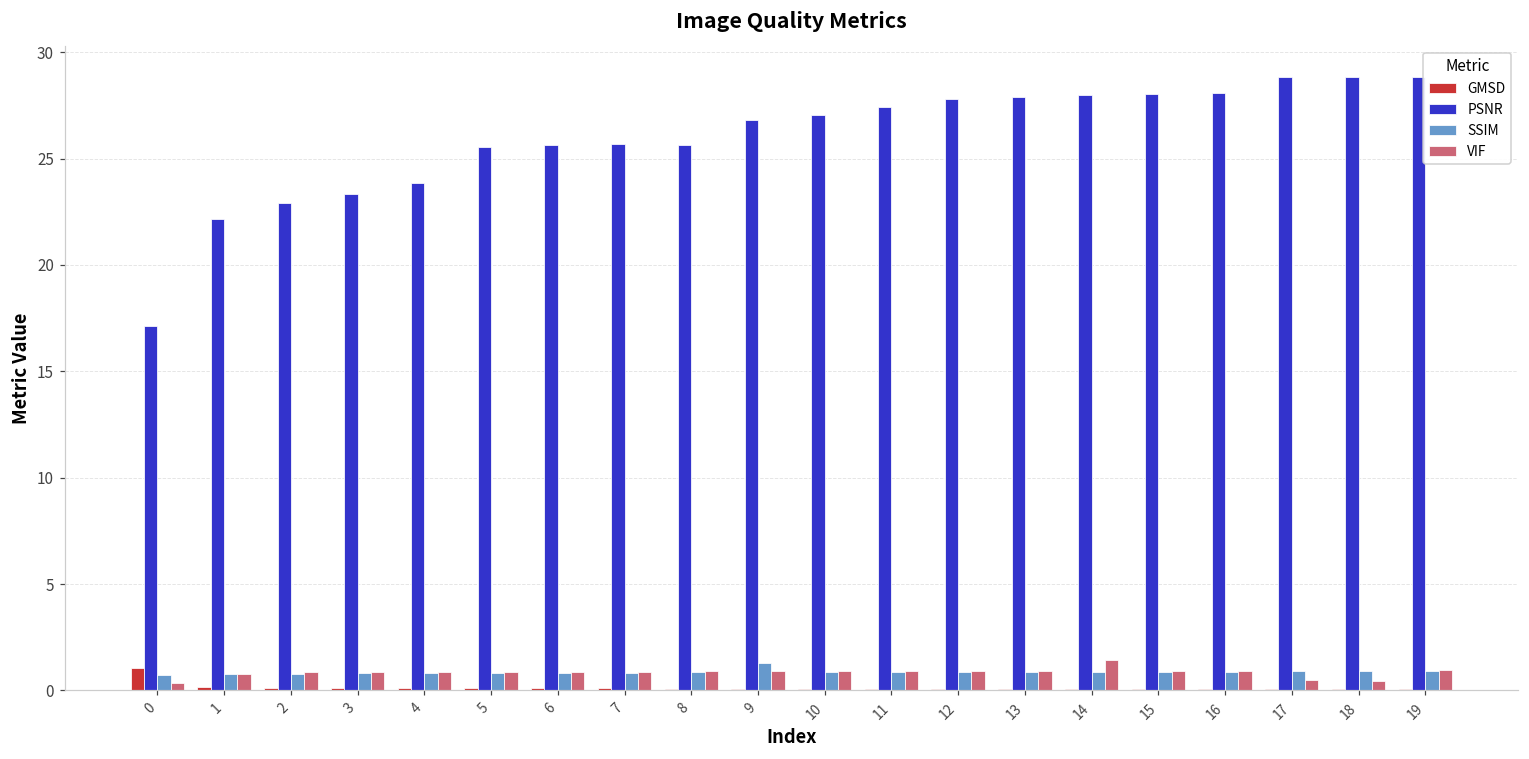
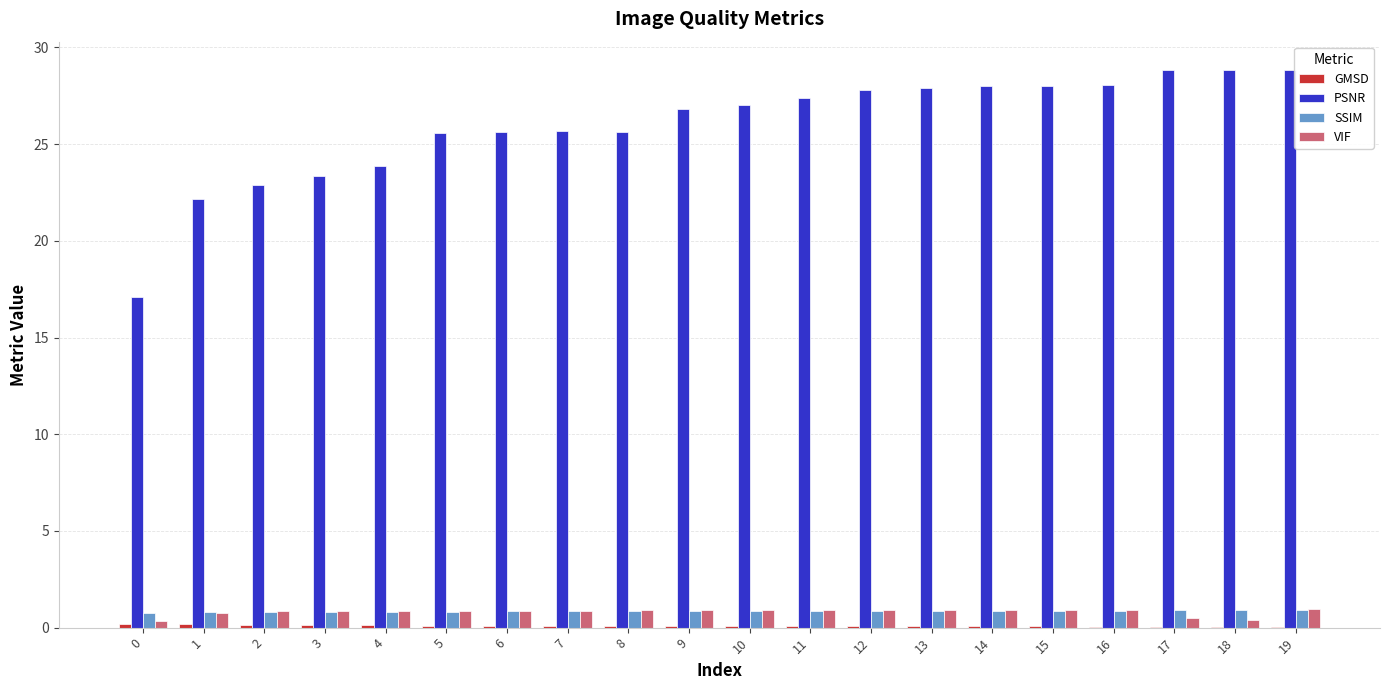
  {
    "GMSD": {
-     "0": 1.1,
+     "0": 0.2,
      "1": 0.2
    },
    "PSNR": {
      "0": 17.1,
      "1": 22.1,
      "2": 22.9,
      "3": 23.4,
      "4": 23.9,
      "5": 25.6,
      "6": 25.6,
      "7": 25.7,
      "8": 25.6,
      "9": 26.8,
      "10": 27.0,
      "11": 27.4,
      "12": 27.8,
      "13": 27.9,
      "14": 28.0,
      "15": 28.0,
      "16": 28.1,
      "17": 28.8,
      "18": 28.9,
      "19": 28.9
    },
    "SSIM": {
      "0": 0.7,
      "1": 0.8,
      "2": 0.8,
      "3": 0.8,
      "4": 0.8,
      "5": 0.8,
      "6": 0.8,
      "7": 0.8,
      "8": 0.9,
-     "9": 1.3,
+     "9": 0.9,
      "10": 0.9,
      "11": 0.9,
      "12": 0.9,
      "13": 0.9,
      "14": 0.9,
      "15": 0.9,
      "16": 0.9,
      "17": 0.9,
      "18": 0.9,
      "19": 0.9
    },
    "VIF": {
      "0": 0.3,
      "1": 0.7,
      "2": 0.8,
      "3": 0.9,
      "4": 0.9,
      "5": 0.9,
      "6": 0.9,
      "7": 0.9,
      "8": 0.9,
      "9": 0.9,
      "10": 0.9,
      "11": 0.9,
      "12": 0.9,
      "13": 0.9,
-     "14": 1.4,
+     "14": 0.9,
      "15": 0.9,
      "16": 0.9,
      "17": 0.5,
      "18": 0.4,
      "19": 0.9
    }
  }
